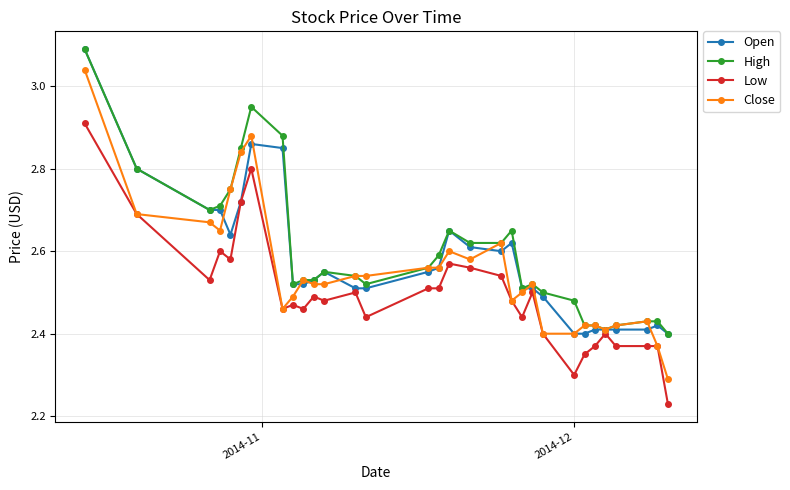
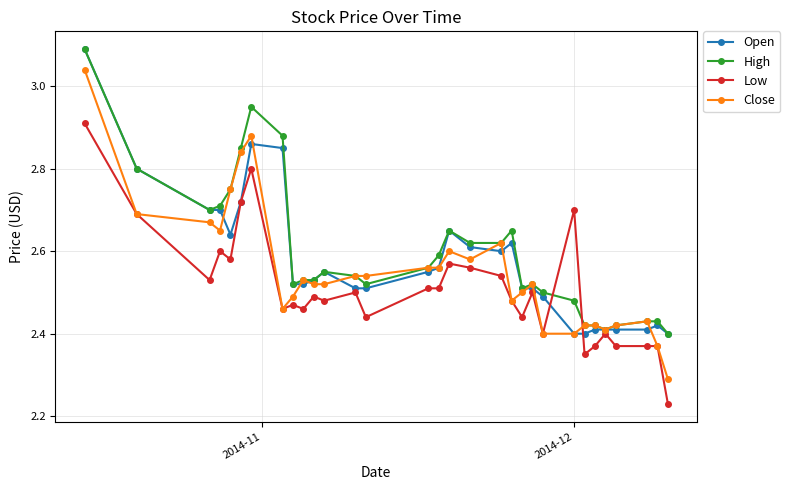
  {
    "High": {
      "2014-12": 2.48
    },
    "Low": {
-     "2014-12": 2.3
+     "2014-12": 2.7
    }
  }
